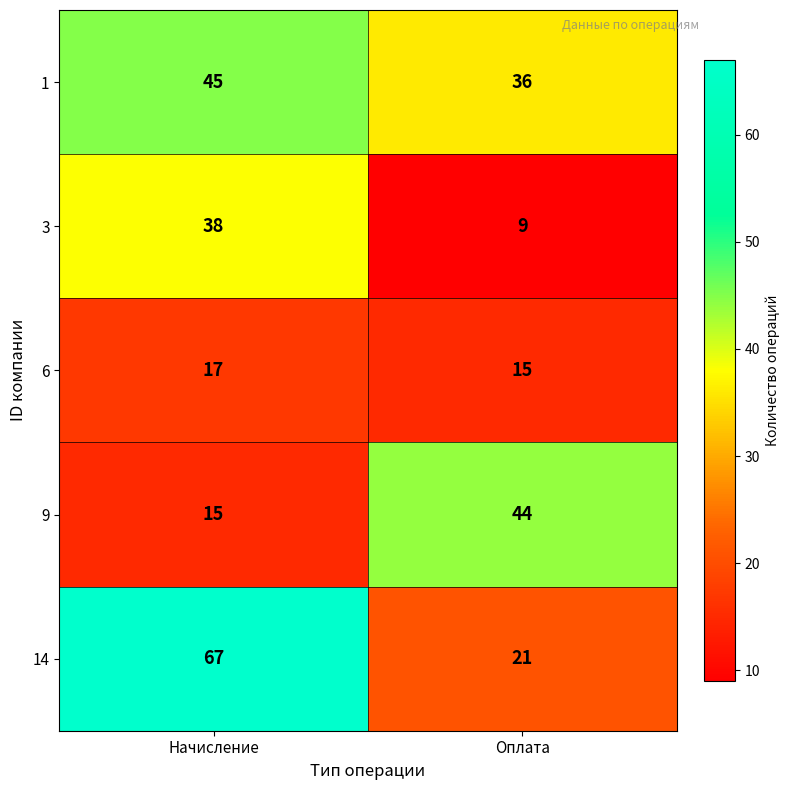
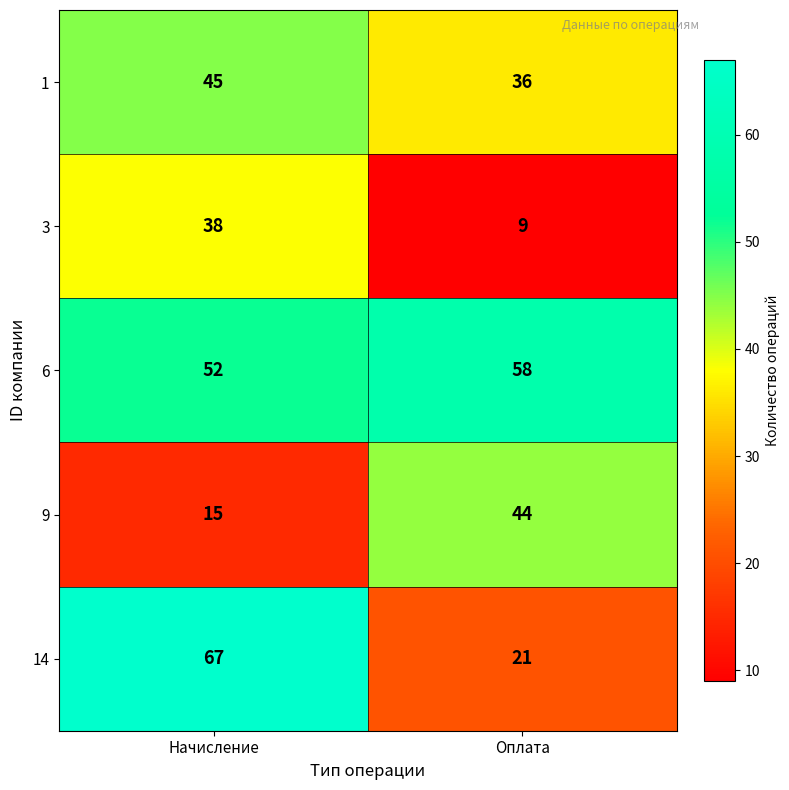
  {
    "1": {
      "Начисление": 45,
      "Оплата": 36
    },
    "3": {
      "Начисление": 38,
      "Оплата": 9
    },
    "6": {
-     "Начисление": 17,
-     "Оплата": 15
+     "Начисление": 52,
+     "Оплата": 58
    },
    "9": {
      "Начисление": 15,
      "Оплата": 44
    },
    "14": {
      "Начисление": 67,
      "Оплата": 21
    }
  }
